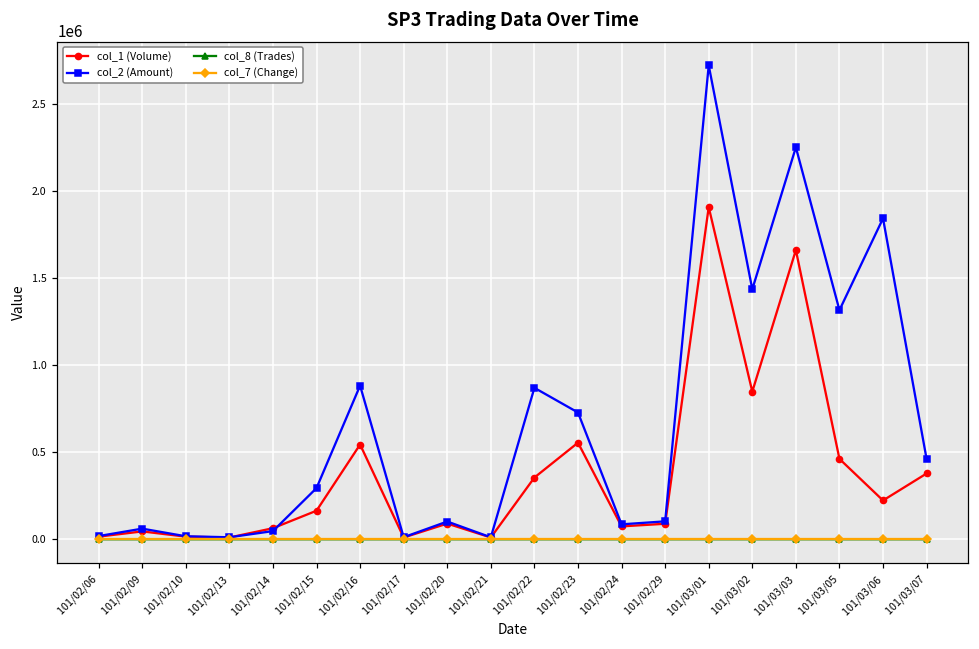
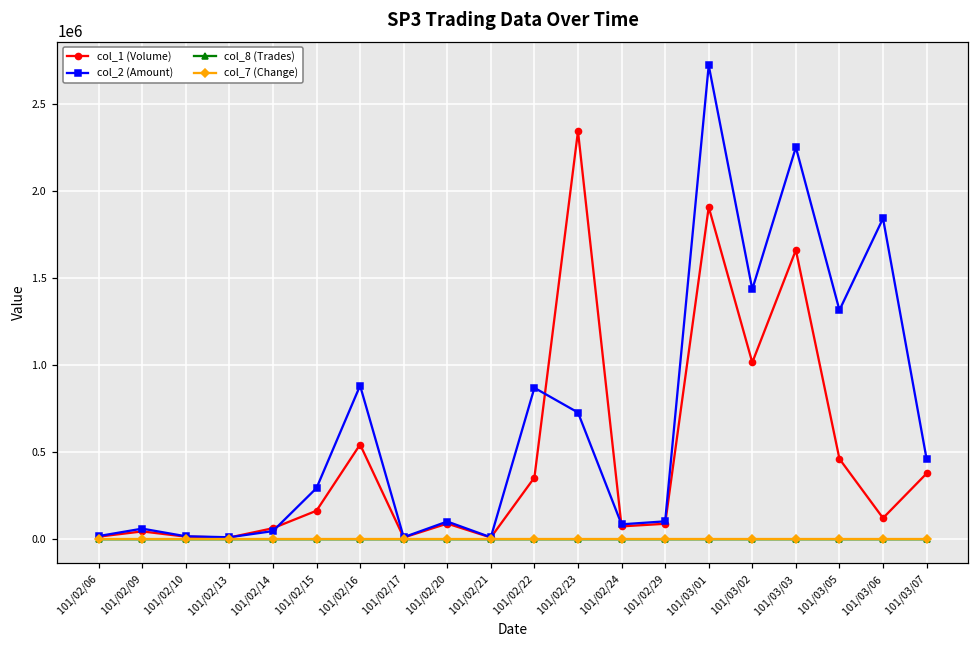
  {
    "col_1 (Volume)": {
      "101/02/14": 60000,
      "101/02/15": 160000,
      "101/02/16": 540000,
      "101/02/22": 350000,
-     "101/02/23": 560000,
+     "101/02/23": 2350000,
      "101/03/01": 1910000,
-     "101/03/02": 850000,
+     "101/03/02": 1020000,
      "101/03/03": 1660000,
      "101/03/05": 460000,
-     "101/03/06": 220000,
+     "101/03/06": 120000,
      "101/03/07": 380000
    },
    "col_2 (Amount)": {
      "101/02/14": 50000,
      "101/02/15": 290000,
      "101/02/16": 880000,
      "101/02/22": 870000,
      "101/02/23": 730000,
      "101/03/01": 2720000,
      "101/03/02": 1440000,
      "101/03/03": 2250000,
      "101/03/05": 1320000,
      "101/03/06": 1840000,
      "101/03/07": 460000
    },
    "col_7 (Change)": {
      "101/02/09": 0,
      "101/02/14": 0,
      "101/02/15": 0,
      "101/02/16": 0,
      "101/02/20": 0,
      "101/02/22": 0,
      "101/02/23": 0,
      "101/02/24": 0,
      "101/02/29": 0,
      "101/03/01": 0,
      "101/03/02": 0,
      "101/03/03": 0,
      "101/03/05": 0,
      "101/03/06": 0,
      "101/03/07": 0
    }
  }
